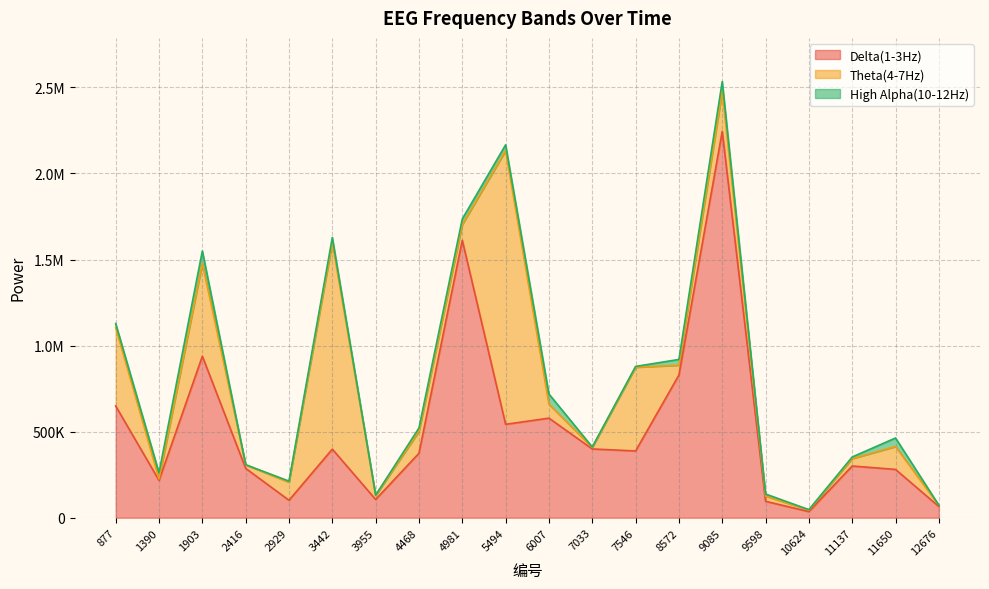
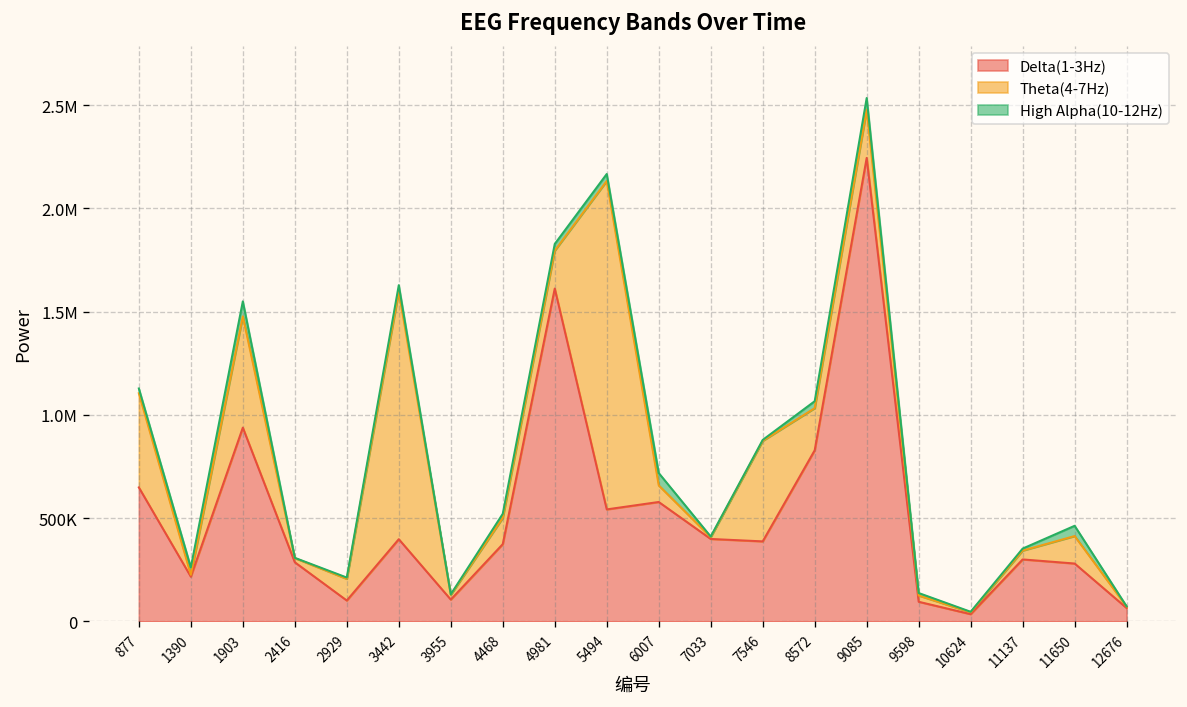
  {
    "Delta(1-3Hz)": {
      "877": 650000,
      "1903": 940000,
      "2416": 290000,
      "2929": 100000,
      "3442": 400000,
      "3955": 110000,
      "4468": 370000,
      "4981": 1610000,
      "5494": 540000,
      "6007": 580000,
      "7546": 390000,
      "8572": 830000,
      "9085": 2240000,
      "9598": 100000,
      "11137": 300000,
      "11650": 280000
    },
    "Theta(4-7Hz)": {
      "877": 460000,
      "1903": 540000,
      "3442": 1200000,
      "4468": 130000,
-     "4981": 90000,
+     "4981": 180000,
      "5494": 1590000,
      "6007": 80000,
-     "8572": 60000,
+     "8572": 200000,
      "9085": 230000,
      "11650": 130000
    },
    "High Alpha(10-12Hz)": {
      "877": 20000,
      "1390": 40000,
      "1903": 70000,
      "3442": 30000,
      "4468": 20000,
      "4981": 30000,
      "5494": 30000,
      "6007": 60000,
      "8572": 30000,
      "9085": 60000,
      "11650": 50000
    }
  }
